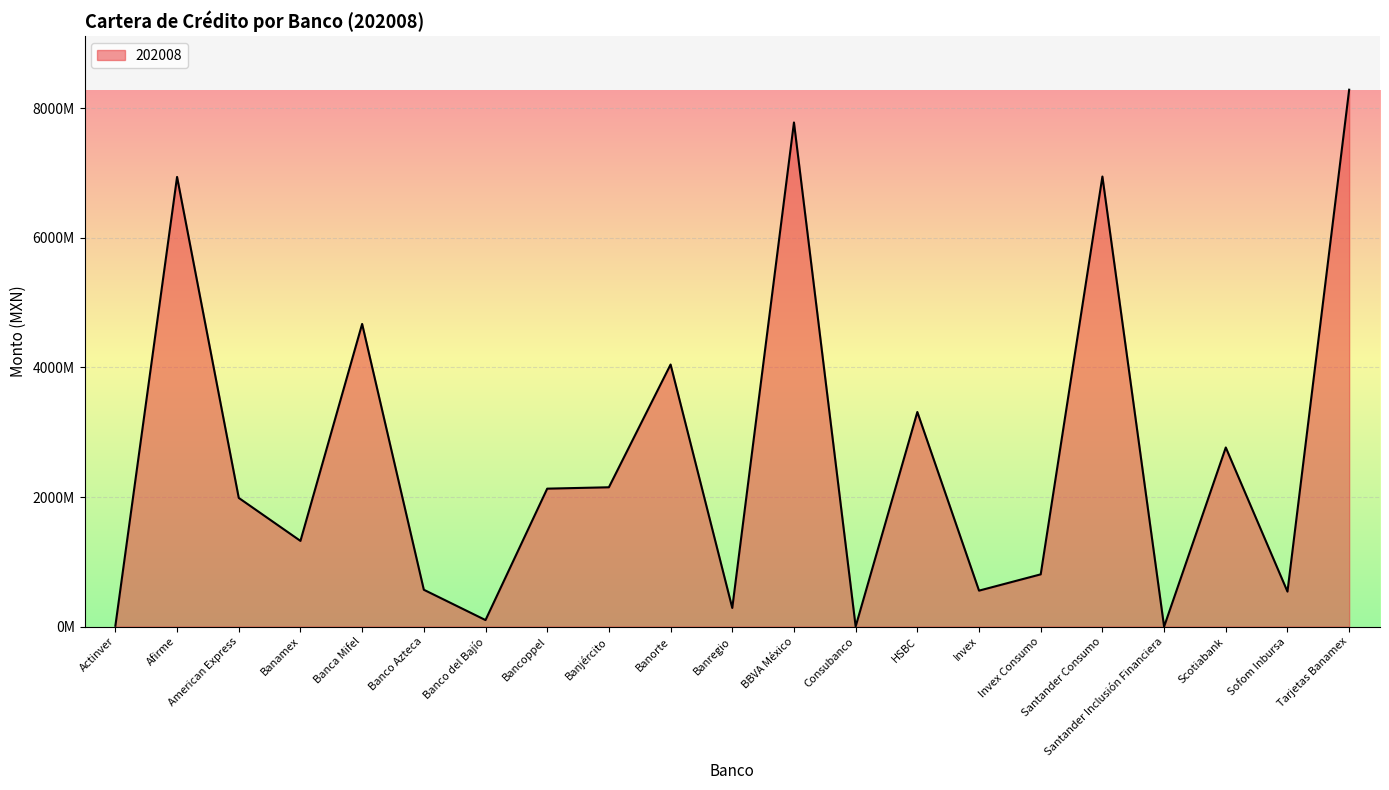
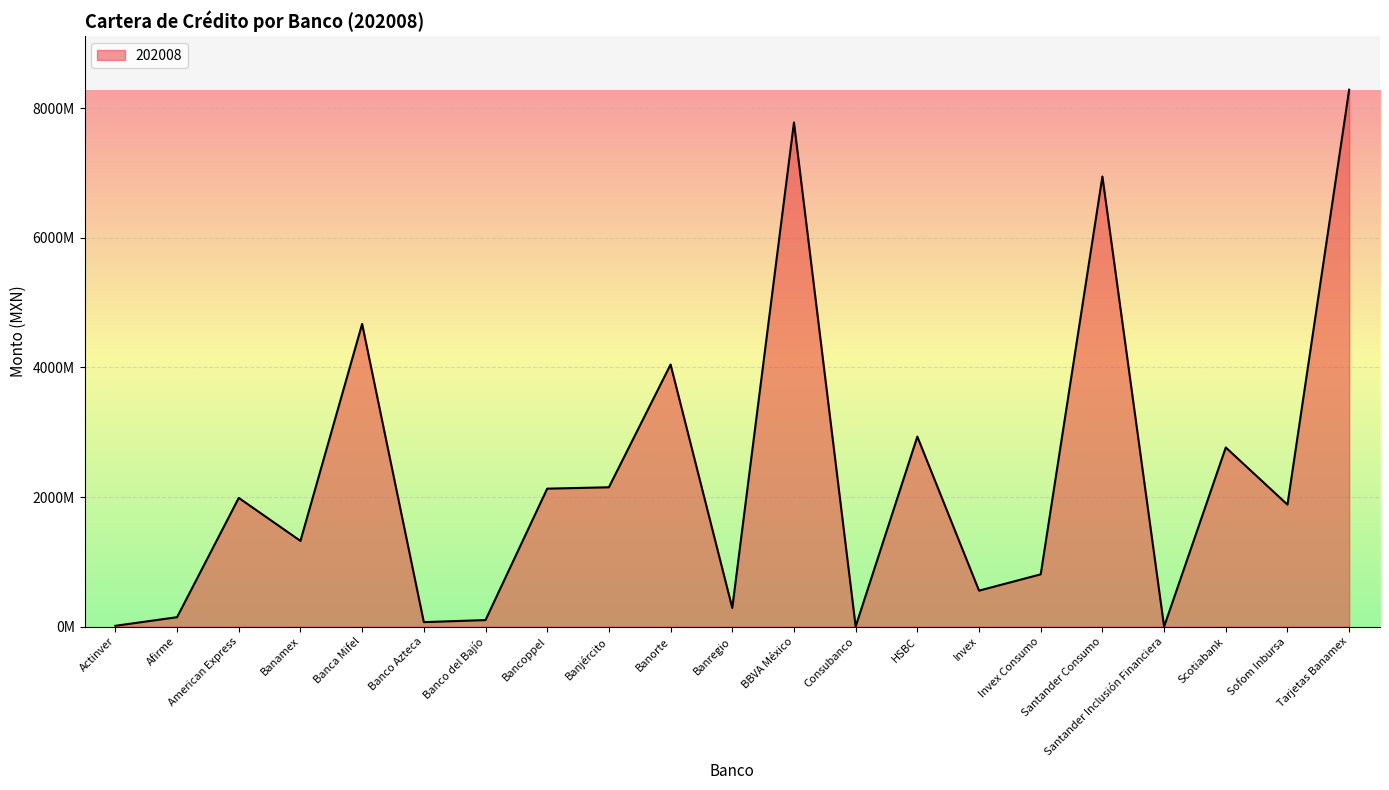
  {
    "Actinver": 0,
-   "Afirme": 6900000000,
+   "Afirme": 100000000,
    "American Express": 2000000000,
    "Banamex": 1300000000,
    "Banca Mifel": 4700000000,
-   "Banco Azteca": 600000000,
+   "Banco Azteca": 100000000,
    "Banco del Bajío": 100000000,
    "Bancoppel": 2100000000,
    "Banjército": 2200000000,
    "Banorte": 4000000000,
    "Banregio": 300000000,
    "BBVA México": 7800000000,
    "Consubanco": 0,
-   "HSBC": 3300000000,
+   "HSBC": 2900000000,
    "Invex": 600000000,
    "Invex Consumo": 800000000,
    "Santander Consumo": 6900000000,
    "Santander Inclusión Financiera": 0,
    "Scotiabank": 2800000000,
-   "Sofom Inbursa": 500000000,
+   "Sofom Inbursa": 1900000000,
    "Tarjetas Banamex": 8300000000
  }
